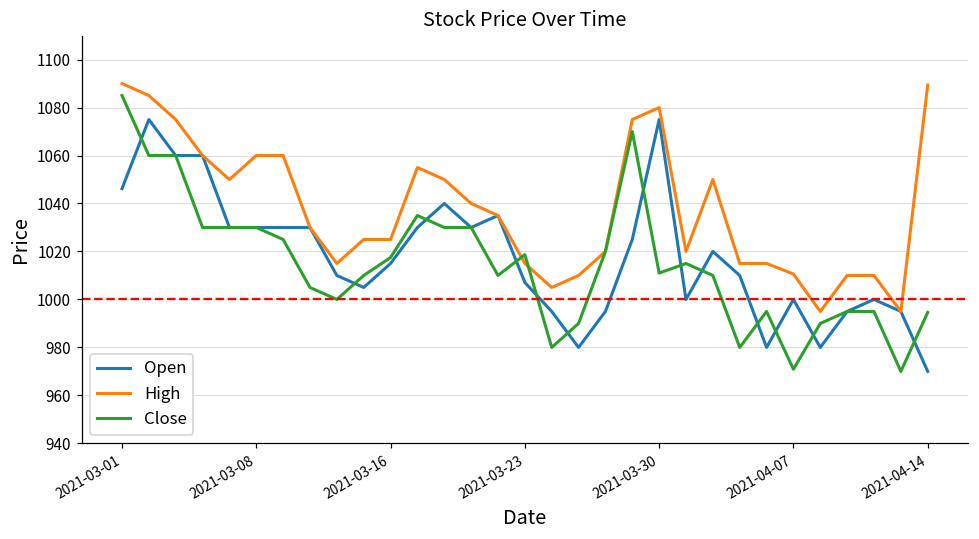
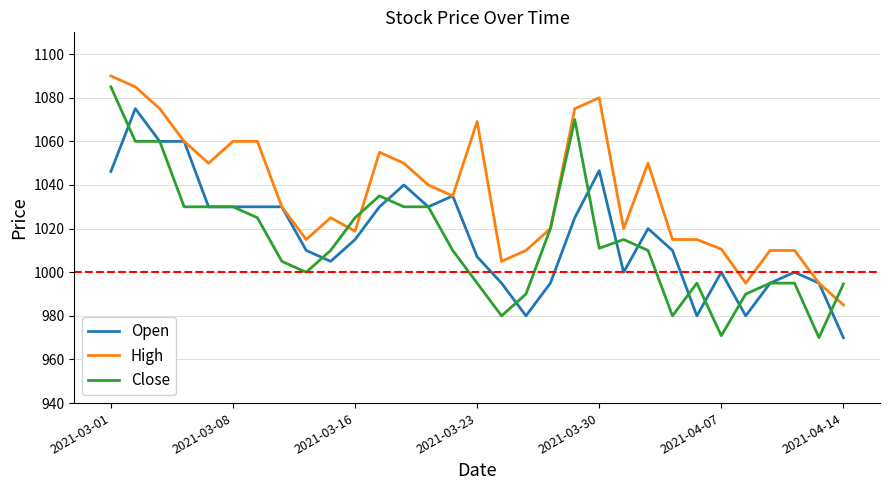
  {
    "Open": {
      "2021-03-01": 1046,
      "2021-03-16": 1015,
      "2021-03-23": 1007,
-     "2021-03-30": 1075,
+     "2021-03-30": 1047,
      "2021-04-07": 1000,
      "2021-04-14": 970
    },
    "High": {
      "2021-03-01": 1090,
      "2021-03-08": 1060,
-     "2021-03-16": 1025,
-     "2021-03-23": 1015,
+     "2021-03-16": 1019,
+     "2021-03-23": 1069,
      "2021-03-30": 1080,
      "2021-04-07": 1011,
-     "2021-04-14": 1089
+     "2021-04-14": 985
    },
    "Close": {
      "2021-03-01": 1085,
-     "2021-03-16": 1018,
-     "2021-03-23": 1019,
+     "2021-03-16": 1025,
+     "2021-03-23": 995,
      "2021-03-30": 1011,
      "2021-04-07": 971,
      "2021-04-14": 995
    }
  }
